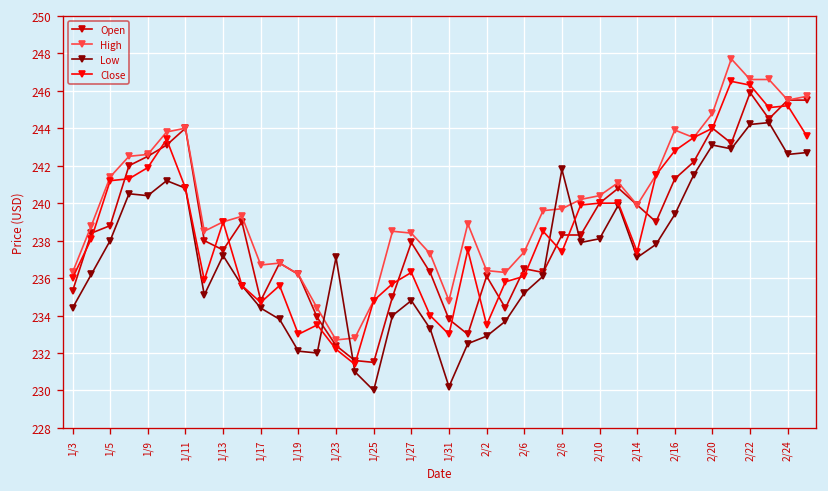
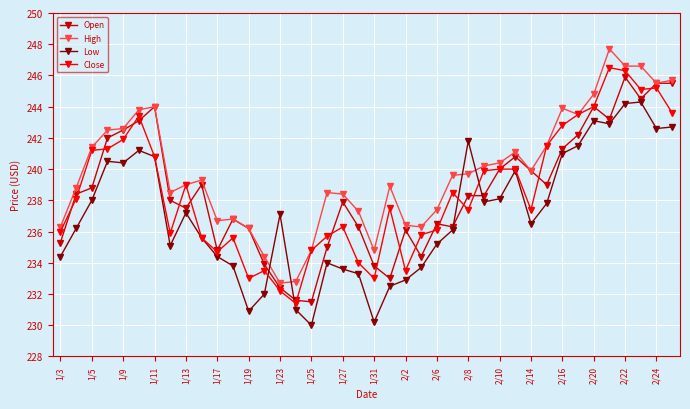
  {
    "High": {
      "1/3": 236.3,
      "1/5": 241.4,
      "1/17": 236.7,
      "1/23": 232.7,
      "1/27": 238.4,
      "1/31": 234.8,
      "2/2": 236.4,
      "2/6": 237.4,
      "2/8": 239.7,
      "2/10": 240.4,
      "2/16": 243.9,
      "2/20": 244.8,
      "2/22": 246.6
    },
    "Low": {
      "1/3": 234.4,
      "1/5": 238.0,
      "1/9": 240.4,
      "1/13": 237.2,
      "1/17": 234.4,
-     "1/19": 232.1,
+     "1/19": 230.9,
      "1/23": 237.1,
      "1/25": 230.0,
-     "1/27": 234.8,
+     "1/27": 233.6,
      "1/31": 230.2,
      "2/2": 232.9,
      "2/6": 235.2,
      "2/8": 241.8,
      "2/10": 238.1,
-     "2/14": 237.1,
-     "2/16": 239.4,
+     "2/14": 236.5,
+     "2/16": 241.0,
      "2/20": 243.1,
      "2/22": 244.2,
      "2/24": 242.6
    }
  }
